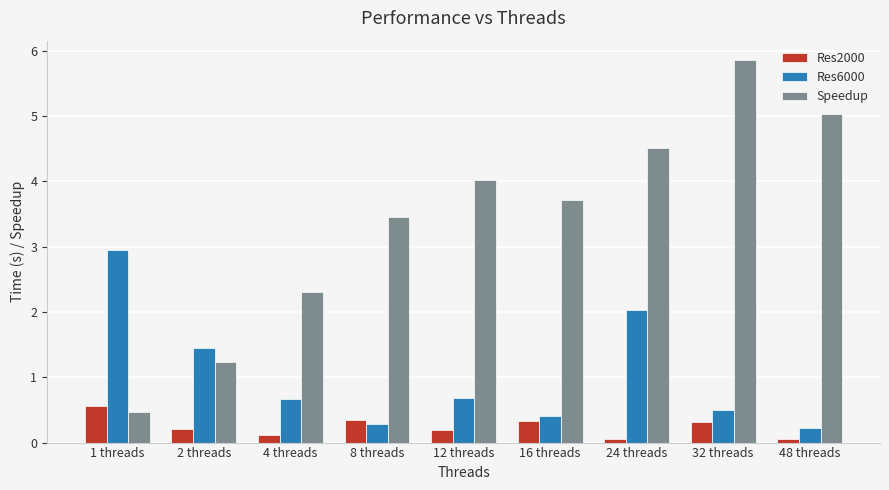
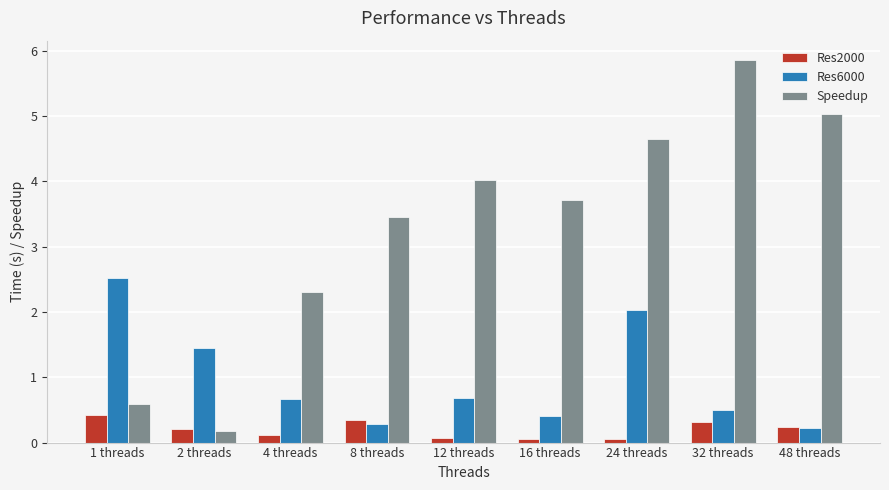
  {
    "Res2000": {
-     "1 threads": 0.6,
+     "1 threads": 0.4,
      "2 threads": 0.2,
      "4 threads": 0.1,
      "8 threads": 0.3,
-     "12 threads": 0.2,
-     "16 threads": 0.3,
+     "12 threads": 0.1,
+     "16 threads": 0.1,
      "24 threads": 0.1,
      "32 threads": 0.3,
-     "48 threads": 0.1
+     "48 threads": 0.2
    },
    "Res6000": {
-     "1 threads": 2.9,
+     "1 threads": 2.5,
      "2 threads": 1.4,
      "4 threads": 0.7,
      "8 threads": 0.3,
      "12 threads": 0.7,
      "16 threads": 0.4,
      "24 threads": 2.0,
      "32 threads": 0.5,
      "48 threads": 0.2
    },
    "Speedup": {
-     "1 threads": 0.5,
-     "2 threads": 1.2,
+     "1 threads": 0.6,
+     "2 threads": 0.2,
      "4 threads": 2.3,
      "8 threads": 3.5,
      "12 threads": 4.0,
      "16 threads": 3.7,
-     "24 threads": 4.5,
+     "24 threads": 4.6,
      "32 threads": 5.9,
      "48 threads": 5.0
    }
  }
